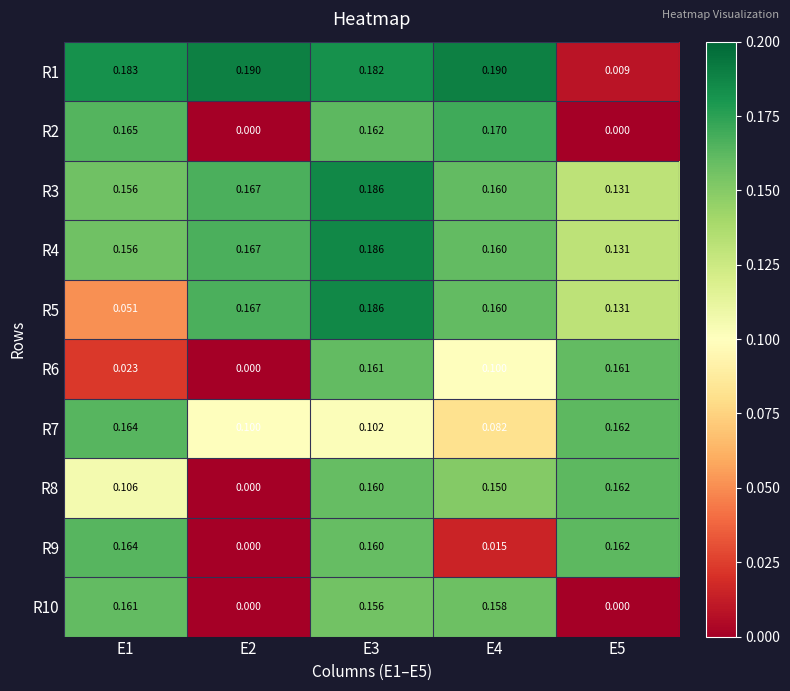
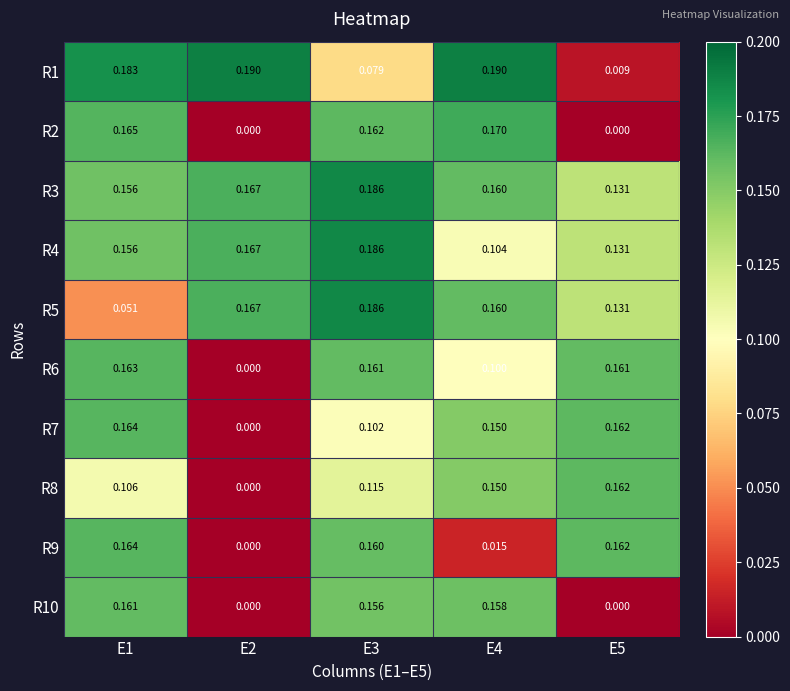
  {
    "R1": {
      "E1": 0.183,
      "E2": 0.190,
-     "E3": 0.182,
+     "E3": 0.079,
      "E4": 0.190,
      "E5": 0.009
    },
    "R2": {
      "E1": 0.165,
      "E2": 0.000,
      "E3": 0.162,
      "E4": 0.170,
      "E5": 0.000
    },
    "R3": {
      "E1": 0.156,
      "E2": 0.167,
      "E3": 0.186,
      "E4": 0.160,
      "E5": 0.131
    },
    "R4": {
      "E1": 0.156,
      "E2": 0.167,
      "E3": 0.186,
-     "E4": 0.160,
+     "E4": 0.104,
      "E5": 0.131
    },
    "R5": {
      "E1": 0.051,
      "E2": 0.167,
      "E3": 0.186,
      "E4": 0.160,
      "E5": 0.131
    },
    "R6": {
-     "E1": 0.023,
+     "E1": 0.163,
      "E2": 0.000,
      "E3": 0.161,
      "E4": 0.100,
      "E5": 0.161
    },
    "R7": {
      "E1": 0.164,
-     "E2": 0.100,
+     "E2": 0.000,
      "E3": 0.102,
-     "E4": 0.082,
+     "E4": 0.150,
      "E5": 0.162
    },
    "R8": {
      "E1": 0.106,
      "E2": 0.000,
-     "E3": 0.160,
+     "E3": 0.115,
      "E4": 0.150,
      "E5": 0.162
    },
    "R9": {
      "E1": 0.164,
      "E2": 0.000,
      "E3": 0.160,
      "E4": 0.015,
      "E5": 0.162
    },
    "R10": {
      "E1": 0.161,
      "E2": 0.000,
      "E3": 0.156,
      "E4": 0.158,
      "E5": 0.000
    }
  }
